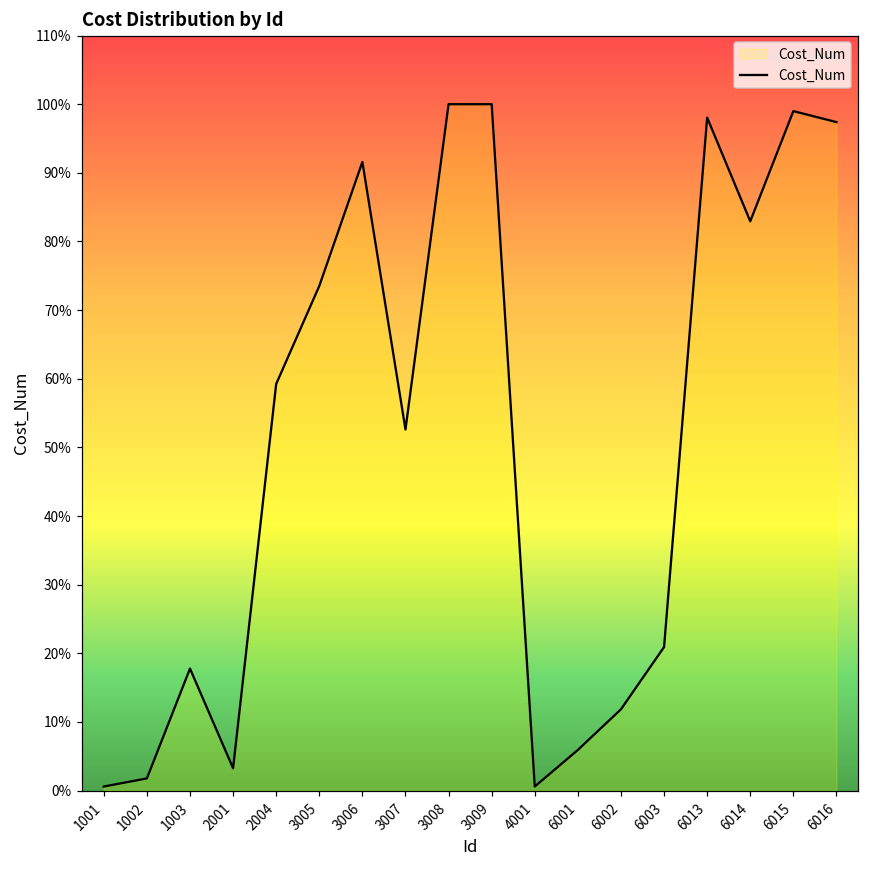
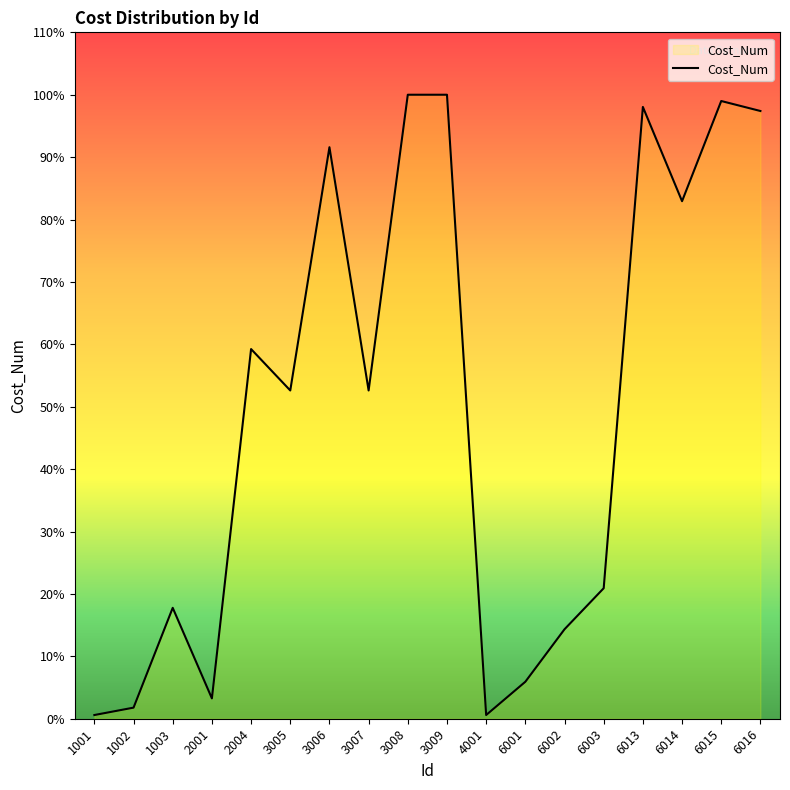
  {
    "1001": "1%",
    "1002": "2%",
    "1003": "18%",
    "2001": "3%",
    "2004": "59%",
-   "3005": "74%",
+   "3005": "53%",
    "3006": "92%",
    "3007": "53%",
    "3008": "100%",
    "3009": "100%",
    "4001": "1%",
    "6001": "6%",
-   "6002": "12%",
+   "6002": "14%",
    "6003": "21%",
    "6013": "98%",
    "6014": "83%",
    "6015": "99%",
    "6016": "97%"
  }
